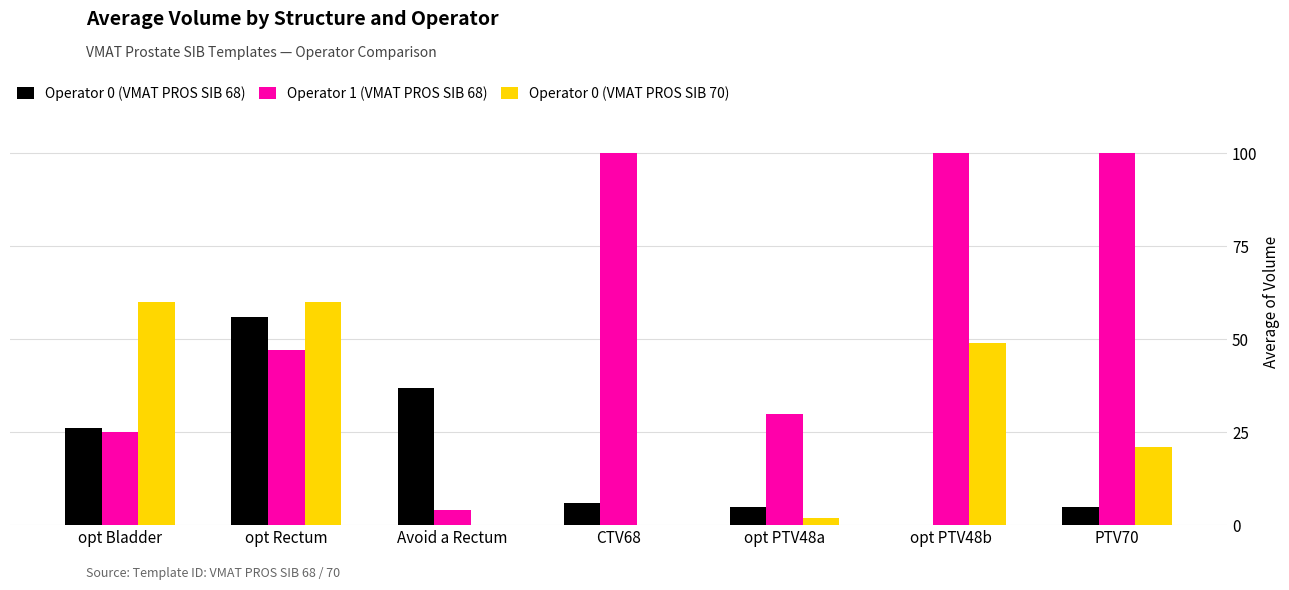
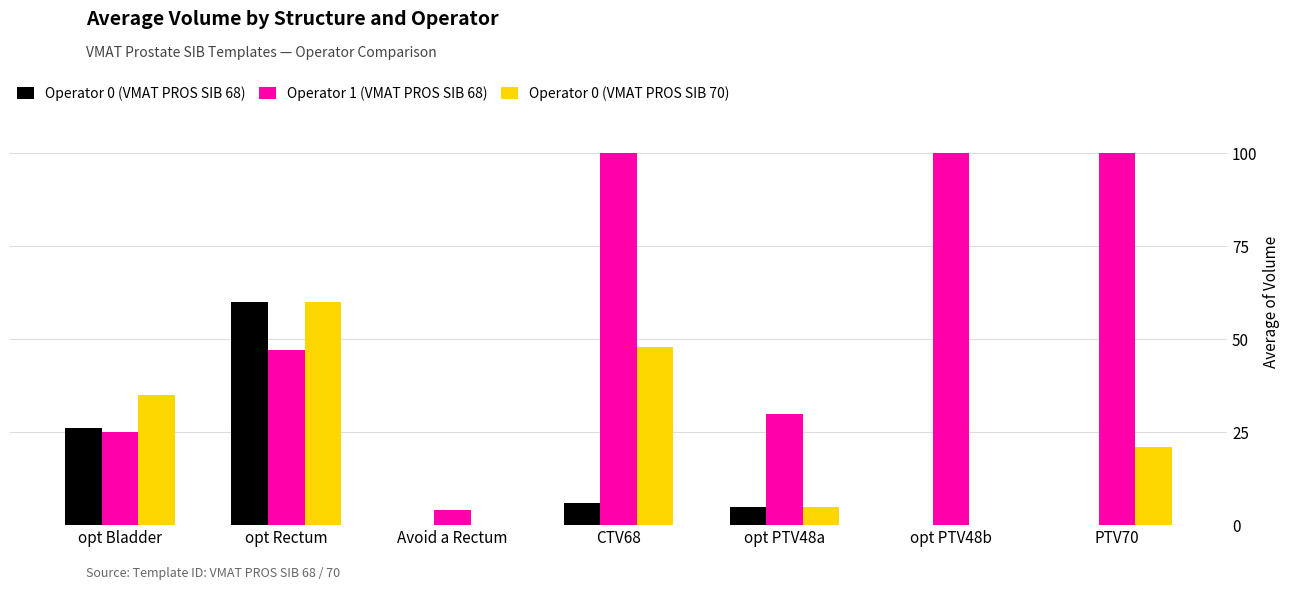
  {
    "Operator 0 (VMAT PROS SIB 68)": {
      "opt Bladder": 26,
-     "opt Rectum": 56,
-     "Avoid a Rectum": 37,
+     "opt Rectum": 60,
+     "Avoid a Rectum": 0,
      "CTV68": 6,
      "opt PTV48a": 5,
      "opt PTV48b": 0,
-     "PTV70": 5
+     "PTV70": 0
    },
    "Operator 1 (VMAT PROS SIB 68)": {
      "opt Bladder": 25,
      "opt Rectum": 47,
      "Avoid a Rectum": 4,
      "CTV68": 100,
      "opt PTV48a": 30,
      "opt PTV48b": 100,
      "PTV70": 100
    },
    "Operator 0 (VMAT PROS SIB 70)": {
-     "opt Bladder": 60,
+     "opt Bladder": 35,
      "opt Rectum": 60,
      "Avoid a Rectum": 0,
-     "CTV68": 0,
-     "opt PTV48a": 2,
-     "opt PTV48b": 49,
+     "CTV68": 48,
+     "opt PTV48a": 5,
+     "opt PTV48b": 0,
      "PTV70": 21
    }
  }
